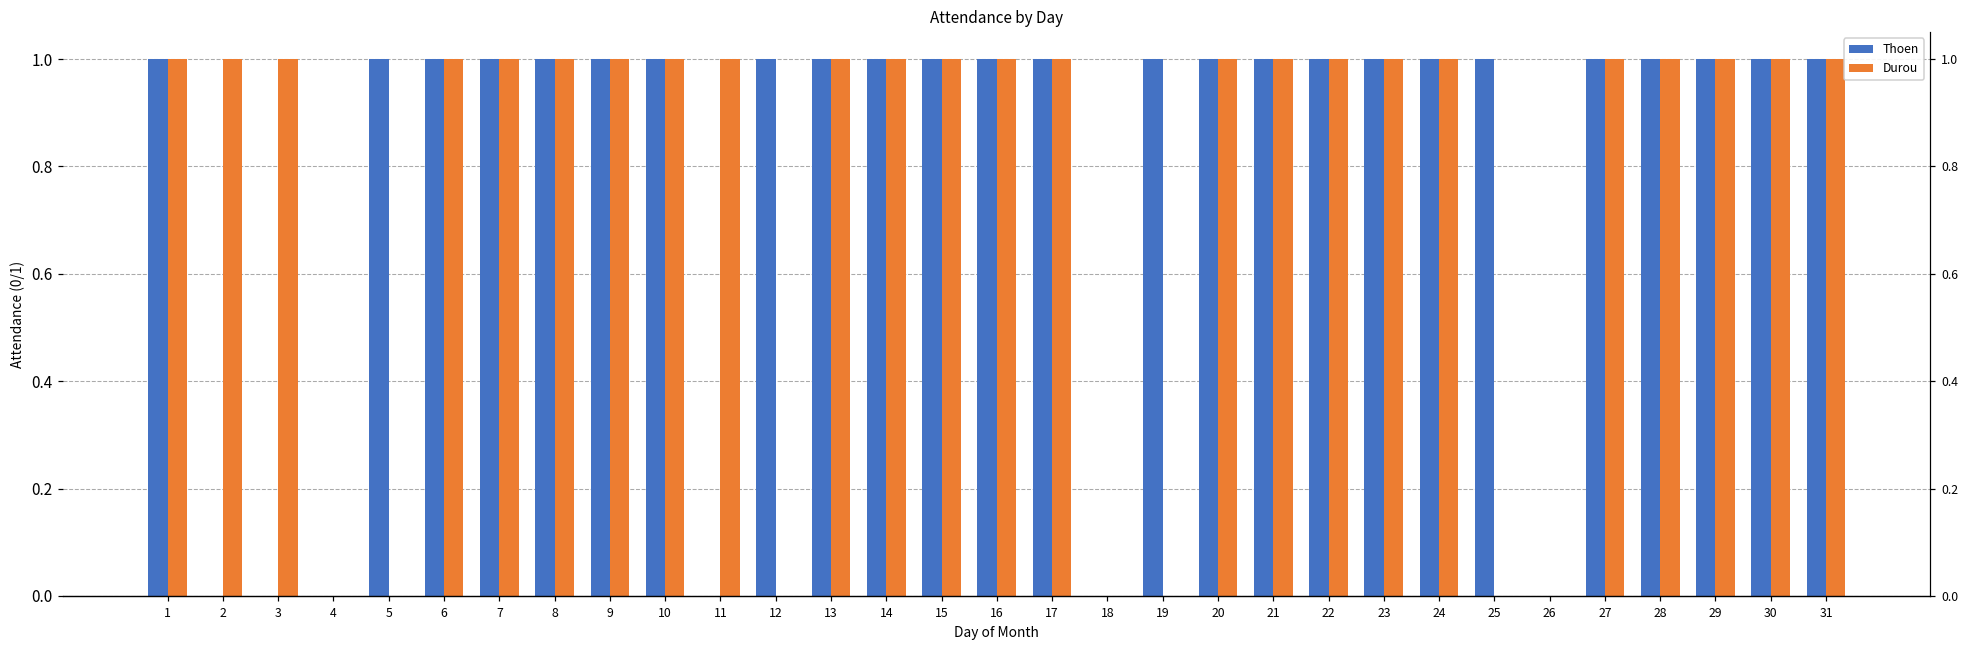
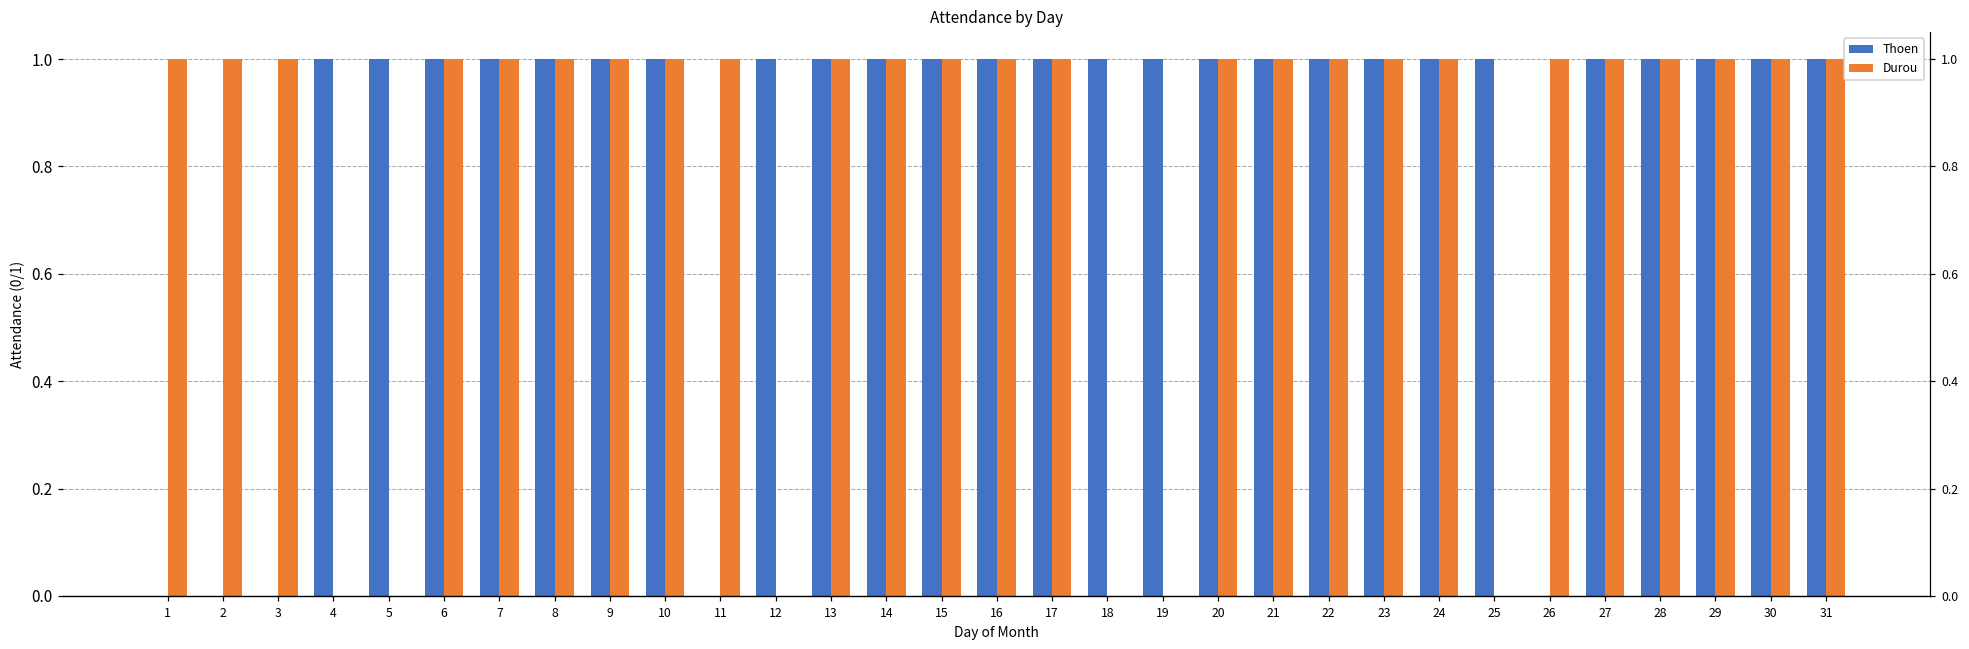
  {
    "Thoen": {
-     "1": 1,
+     "1": 0,
      "2": 0,
      "3": 0,
-     "4": 0,
+     "4": 1,
      "5": 1,
      "6": 1,
      "7": 1,
      "8": 1,
      "9": 1,
      "10": 1,
      "11": 0,
      "12": 1,
      "13": 1,
      "14": 1,
      "15": 1,
      "16": 1,
      "17": 1,
-     "18": 0,
+     "18": 1,
      "19": 1,
      "20": 1,
      "21": 1,
      "22": 1,
      "23": 1,
      "24": 1,
      "25": 1,
      "26": 0,
      "27": 1,
      "28": 1,
      "29": 1,
      "30": 1,
      "31": 1
    },
    "Durou": {
      "1": 1,
      "2": 1,
      "3": 1,
      "4": 0,
      "5": 0,
      "6": 1,
      "7": 1,
      "8": 1,
      "9": 1,
      "10": 1,
      "11": 1,
      "12": 0,
      "13": 1,
      "14": 1,
      "15": 1,
      "16": 1,
      "17": 1,
      "18": 0,
      "19": 0,
      "20": 1,
      "21": 1,
      "22": 1,
      "23": 1,
      "24": 1,
      "25": 0,
-     "26": 0,
+     "26": 1,
      "27": 1,
      "28": 1,
      "29": 1,
      "30": 1,
      "31": 1
    }
  }
